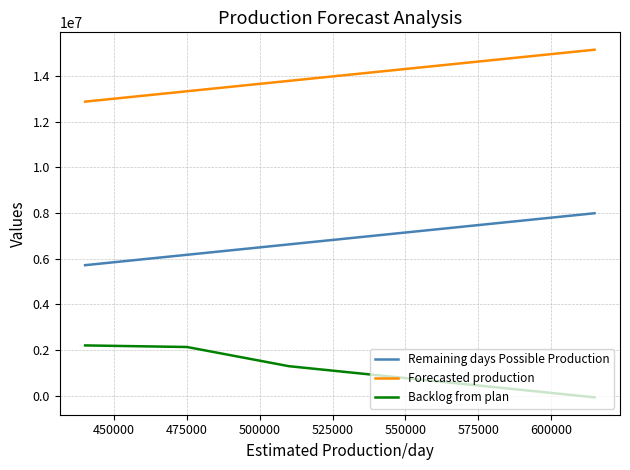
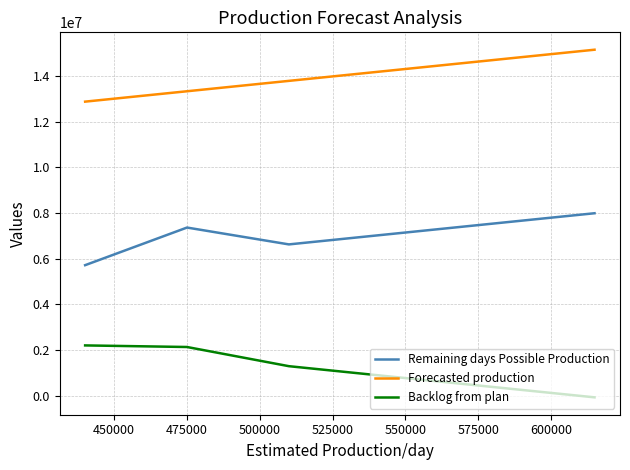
  {
    "Remaining days Possible Production": {
-     "475000": 6200000
+     "475000": 7400000
    },
    "Forecasted production": {
      "475000": 13300000
    },
    "Backlog from plan": {
      "475000": 2100000
    }
  }
